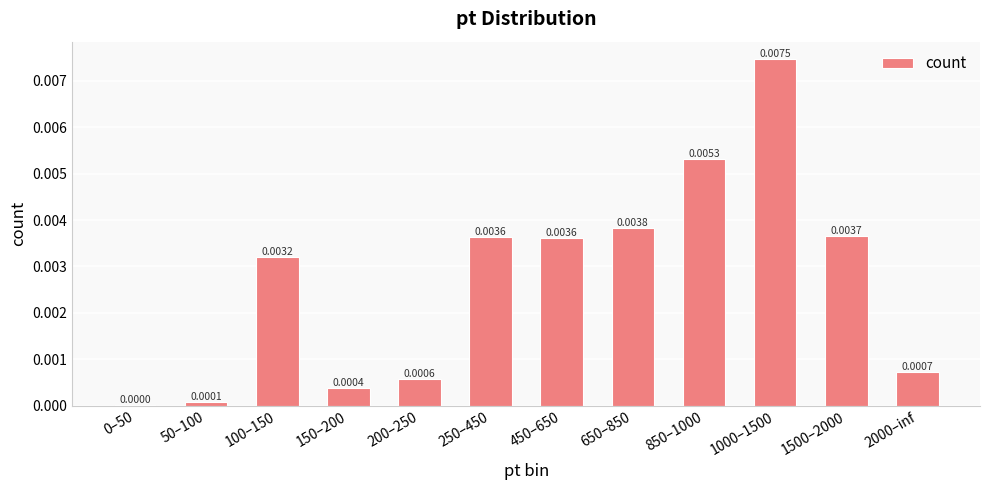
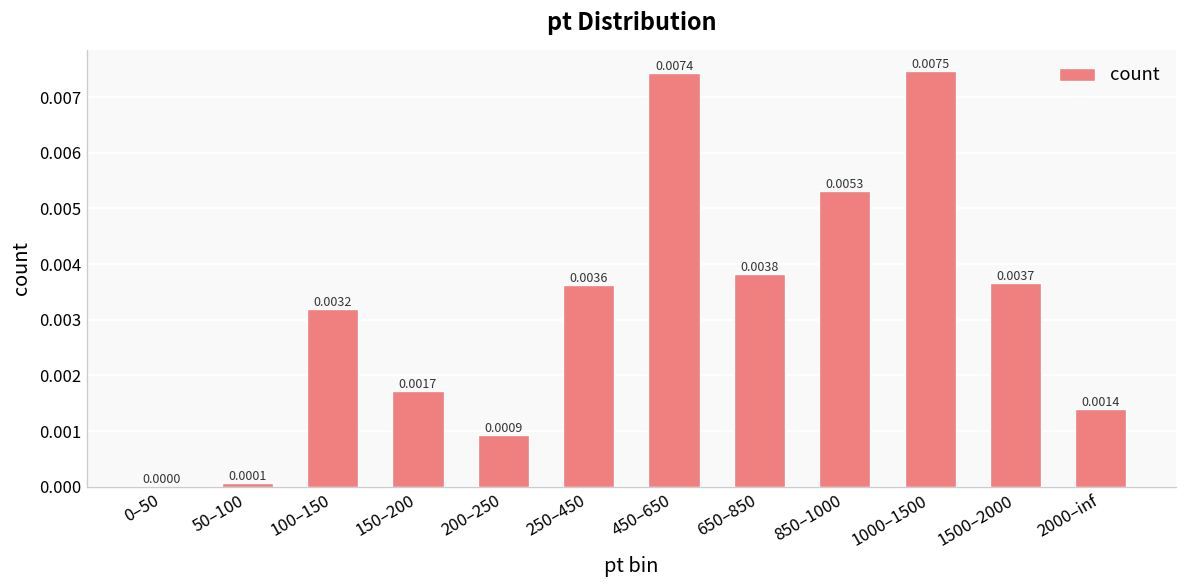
  {
    "0–50": 0.0000,
    "50–100": 0.0001,
    "100–150": 0.0032,
-   "150–200": 0.0004,
-   "200–250": 0.0006,
+   "150–200": 0.0017,
+   "200–250": 0.0009,
    "250–450": 0.0036,
-   "450–650": 0.0036,
+   "450–650": 0.0074,
    "650–850": 0.0038,
    "850–1000": 0.0053,
    "1000–1500": 0.0075,
    "1500–2000": 0.0037,
-   "2000–inf": 0.0007
+   "2000–inf": 0.0014
  }
